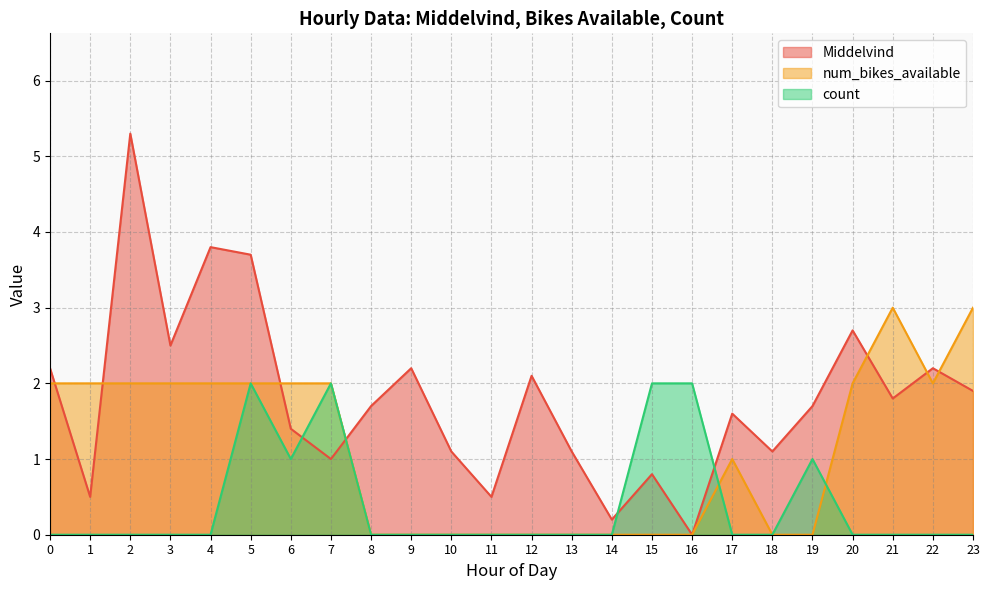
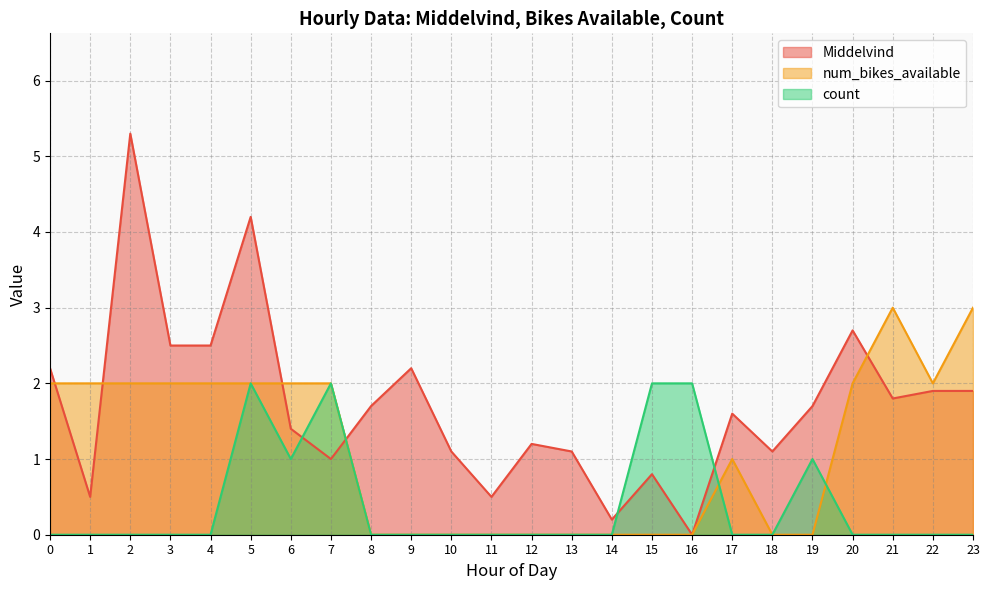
  {
    "Middelvind": {
      "0": 2.2,
      "1": 0.5,
      "2": 5.3,
      "3": 2.5,
-     "4": 3.8,
-     "5": 3.7,
+     "4": 2.5,
+     "5": 4.2,
      "6": 1.4,
      "7": 1.0,
      "8": 1.7,
      "9": 2.2,
      "10": 1.1,
      "11": 0.5,
-     "12": 2.1,
+     "12": 1.2,
      "13": 1.1,
      "14": 0.2,
      "15": 0.8,
      "17": 1.6,
      "18": 1.1,
      "19": 1.7,
      "20": 2.7,
      "21": 1.8,
-     "22": 2.2,
+     "22": 1.9,
      "23": 1.9
    },
    "num_bikes_available": {
      "0": 2.0,
      "1": 2.0,
      "2": 2.0,
      "3": 2.0,
      "4": 2.0,
      "6": 2.0,
      "15": 0.0,
      "17": 1.0,
      "19": 0.0,
      "20": 2.0,
      "21": 3.0,
      "22": 2.0,
      "23": 3.0
    },
    "count": {
      "0": 0.0,
      "1": 0.0,
      "2": 0.0,
      "3": 0.0,
      "4": 0.0,
      "6": 1.0,
      "15": 2.0,
      "16": 2.0,
      "17": 0.0,
      "19": 1.0,
      "20": 0.0,
      "21": 0.0,
      "22": 0.0,
      "23": 0.0
    }
  }
